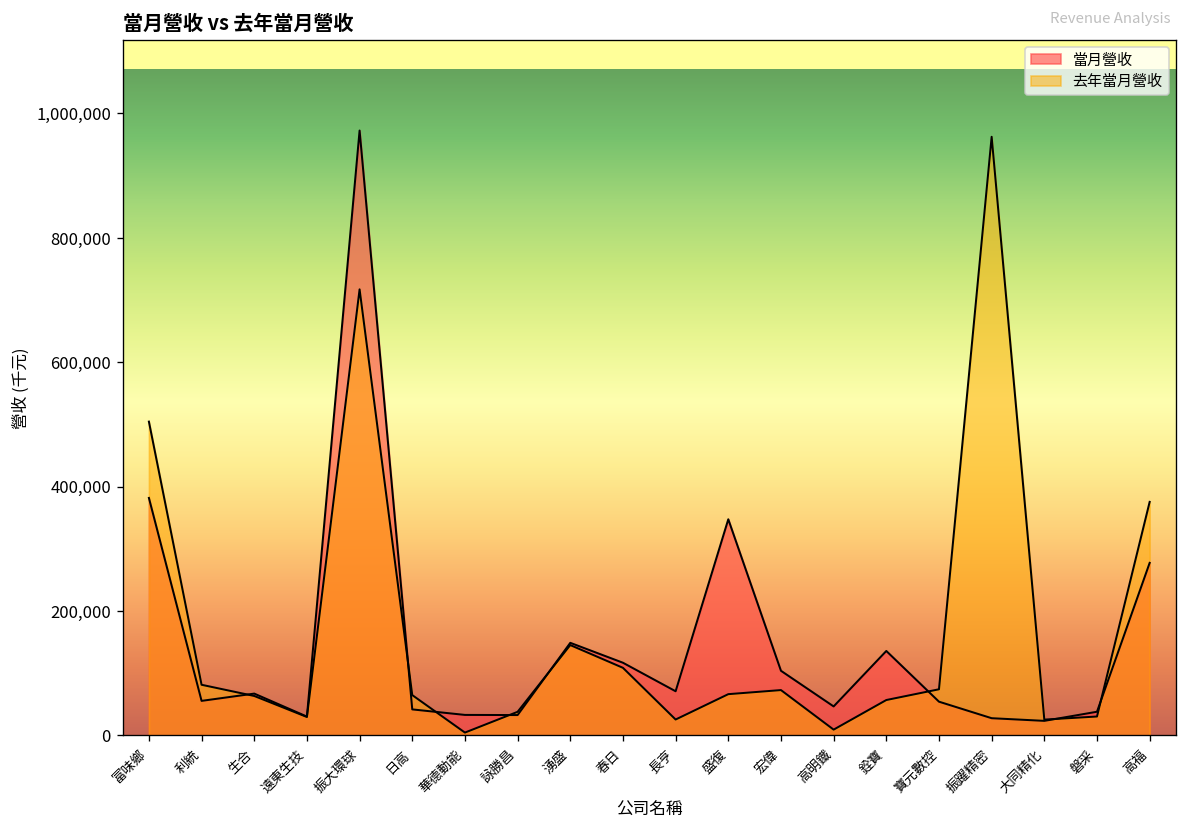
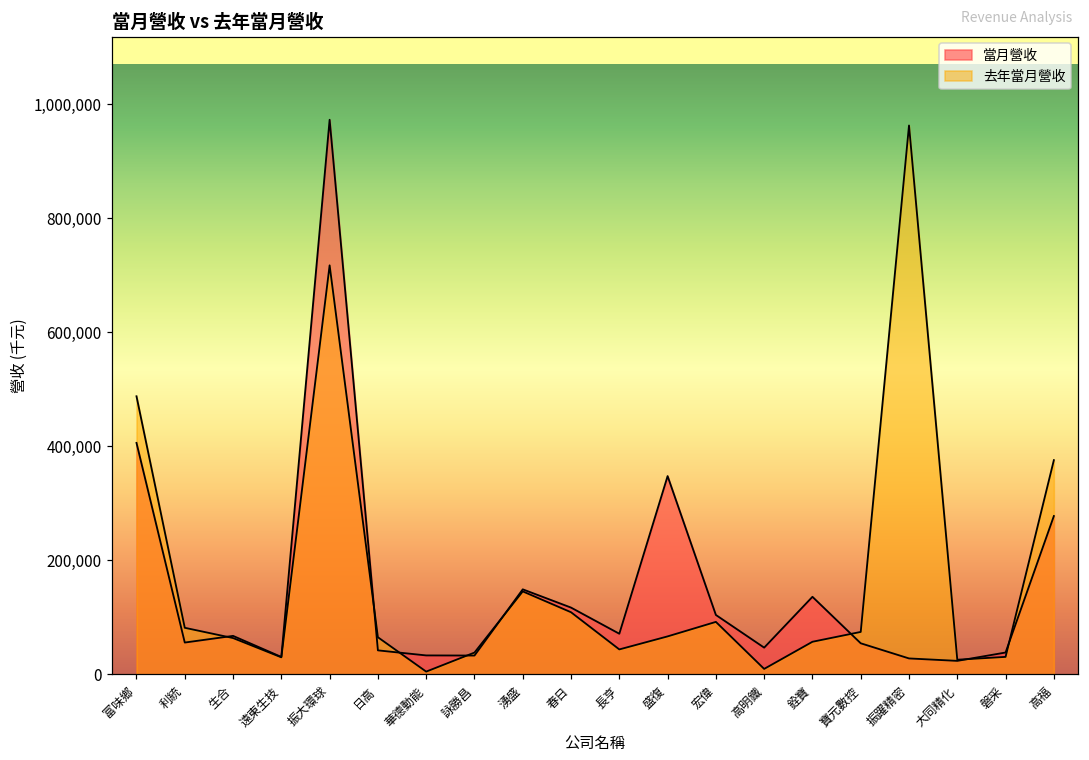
  {
    "當月營收": {
-     "富味鄉": "380,000",
+     "富味鄉": "410,000",
      "利統": "60,000",
      "振大環球": "970,000",
      "日高": "40,000",
      "華德動能": "30,000",
      "詠勝昌": "30,000",
      "春日": "120,000",
      "長亨": "70,000",
      "盛復": "350,000",
      "宏偉": "100,000",
      "高明鐵": "50,000",
      "銓寶": "140,000",
      "寶元數控": "50,000",
      "振躍精密": "30,000",
      "磐采": "40,000",
      "高福": "280,000"
    },
    "去年當月營收": {
-     "富味鄉": "500,000",
+     "富味鄉": "490,000",
      "利統": "80,000",
      "振大環球": "720,000",
      "日高": "60,000",
      "華德動能": "0",
      "詠勝昌": "40,000",
      "春日": "110,000",
-     "長亨": "30,000",
+     "長亨": "40,000",
      "盛復": "70,000",
-     "宏偉": "70,000",
+     "宏偉": "90,000",
      "高明鐵": "10,000",
      "銓寶": "60,000",
      "寶元數控": "70,000",
      "振躍精密": "960,000",
      "磐采": "30,000",
      "高福": "380,000"
    }
  }
